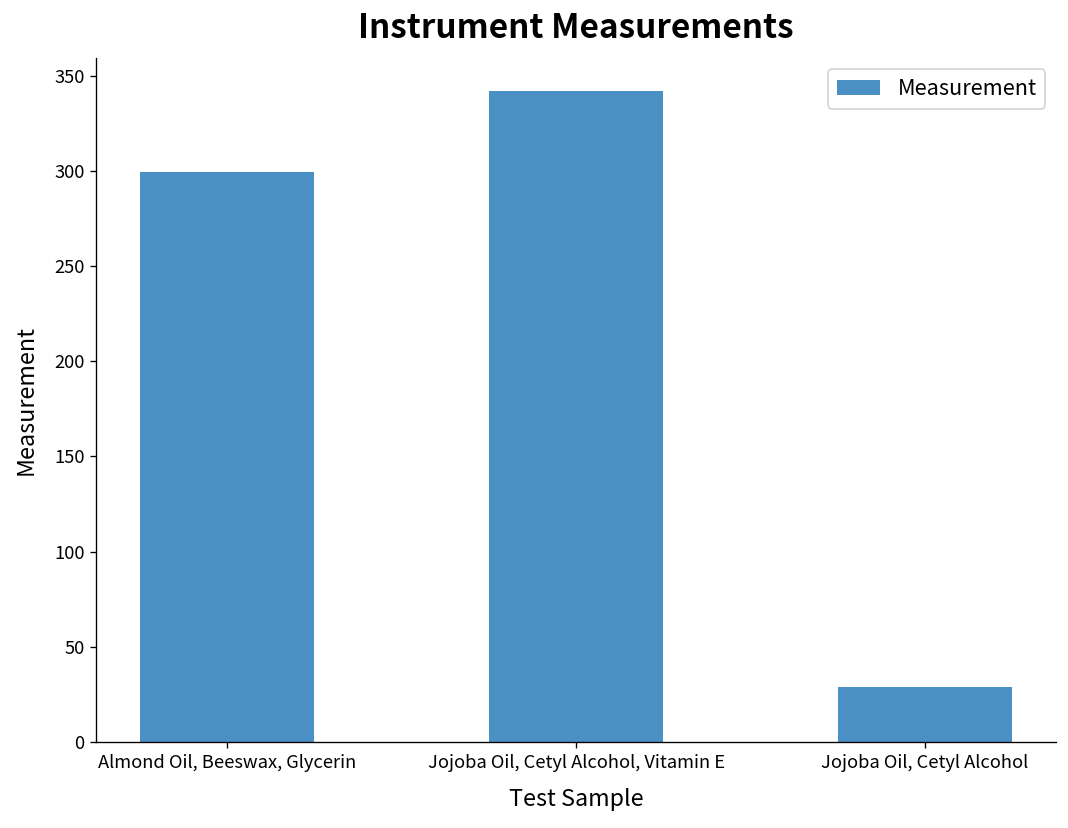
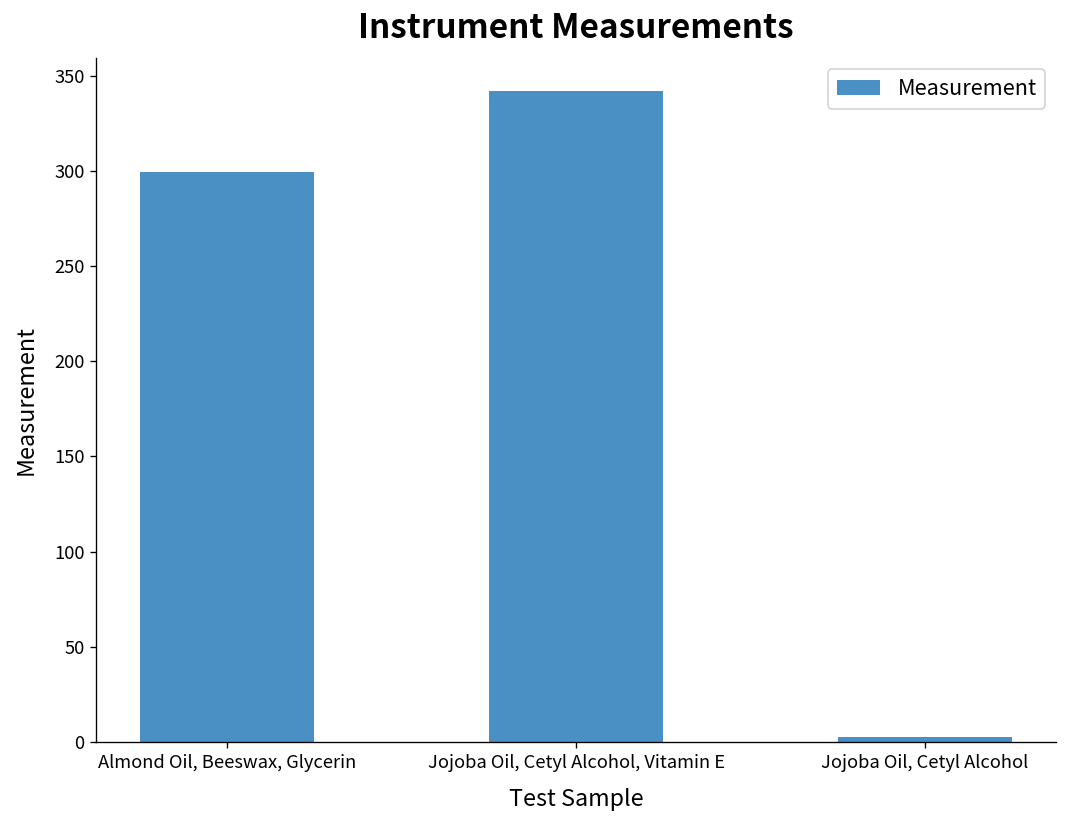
  {
    "Almond Oil, Beeswax, Glycerin": 299,
    "Jojoba Oil, Cetyl Alcohol, Vitamin E": 342,
-   "Jojoba Oil, Cetyl Alcohol": 29
+   "Jojoba Oil, Cetyl Alcohol": 3
  }
